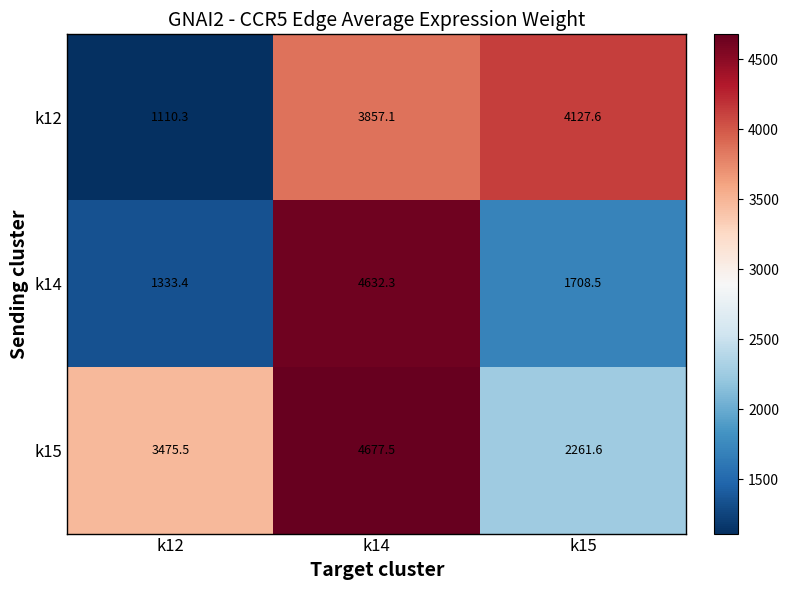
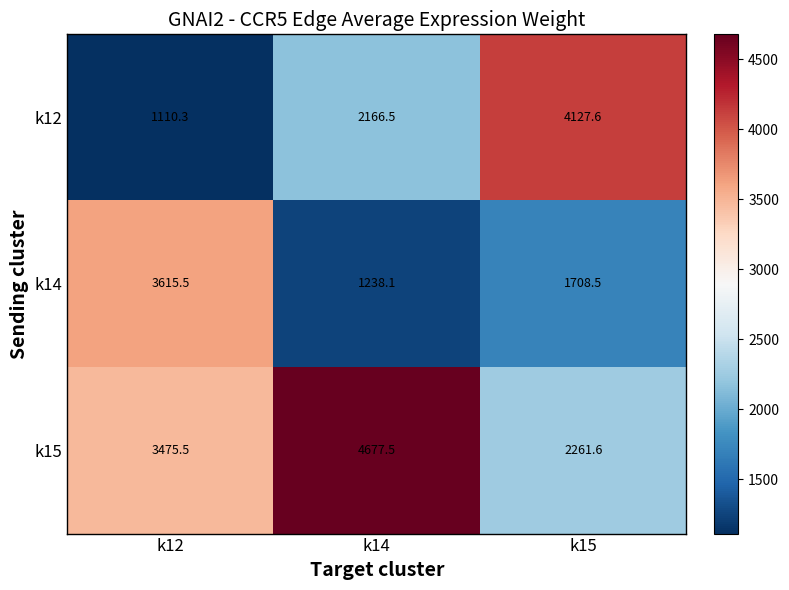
  {
    "k12": {
      "k12": 1110.3,
-     "k14": 3857.1,
+     "k14": 2166.5,
      "k15": 4127.6
    },
    "k14": {
-     "k12": 1333.4,
-     "k14": 4632.3,
+     "k12": 3615.5,
+     "k14": 1238.1,
      "k15": 1708.5
    },
    "k15": {
      "k12": 3475.5,
      "k14": 4677.5,
      "k15": 2261.6
    }
  }
